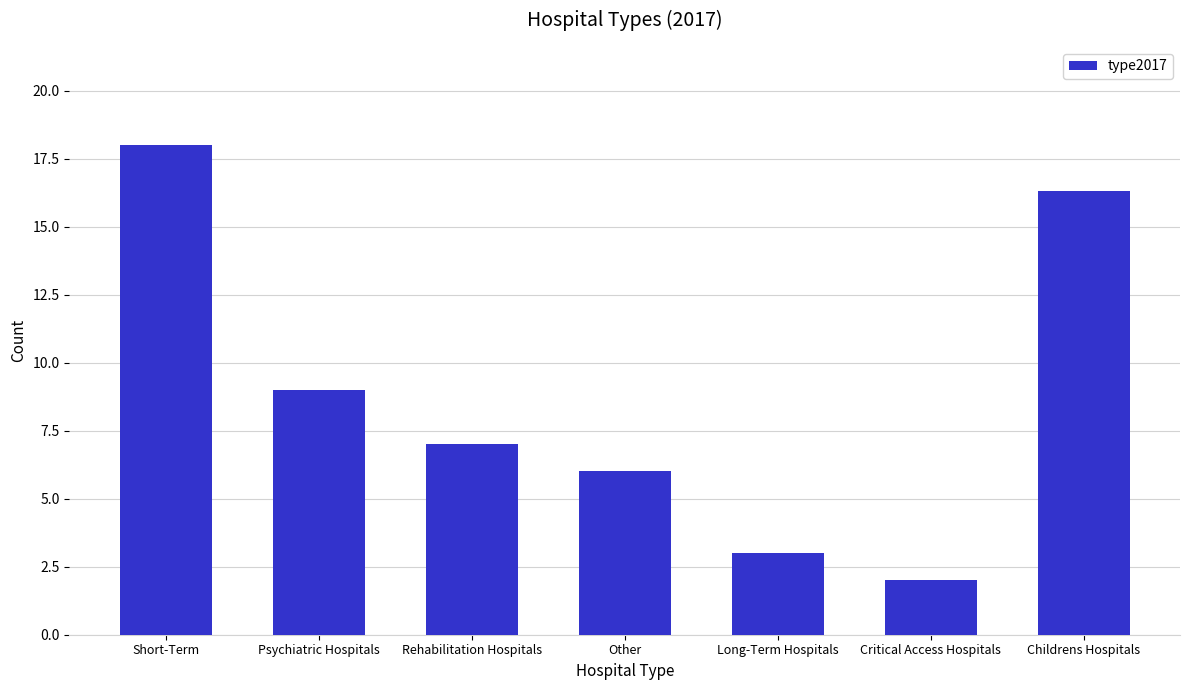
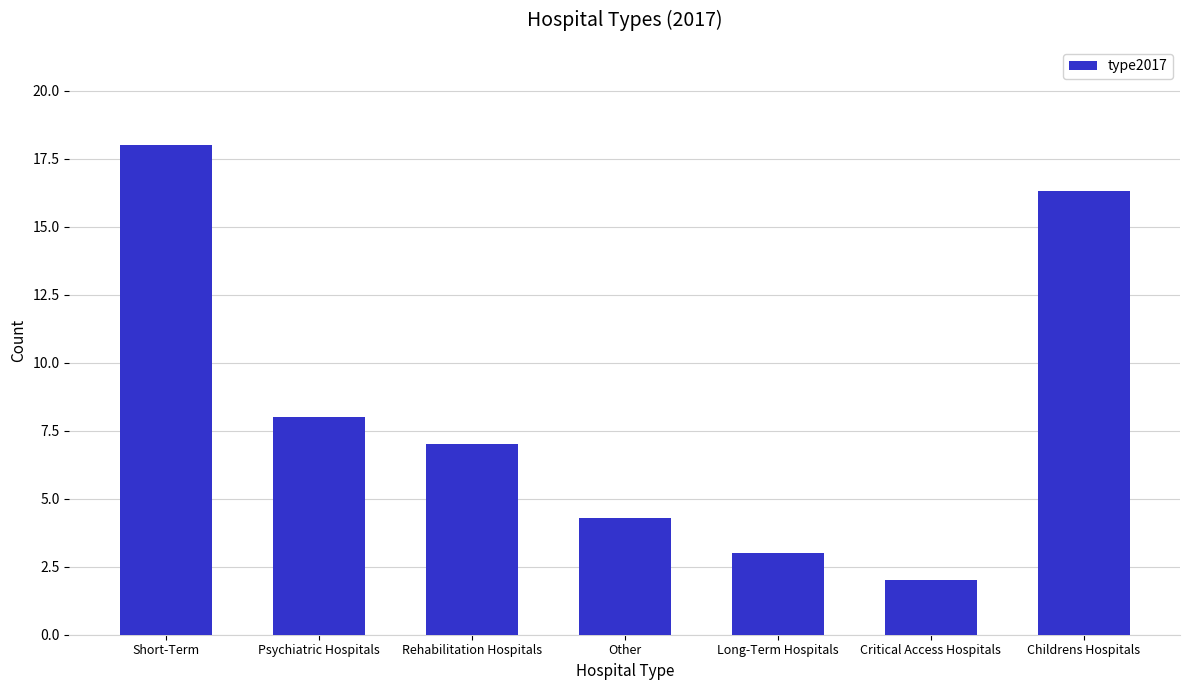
  {
    "Short-Term": 18.0,
-   "Psychiatric Hospitals": 9,
+   "Psychiatric Hospitals": 8,
    "Rehabilitation Hospitals": 7.0,
-   "Other": 6.0,
+   "Other": 4.3,
    "Long-Term Hospitals": 3.0,
    "Critical Access Hospitals": 2.0,
    "Childrens Hospitals": 16.3
  }
